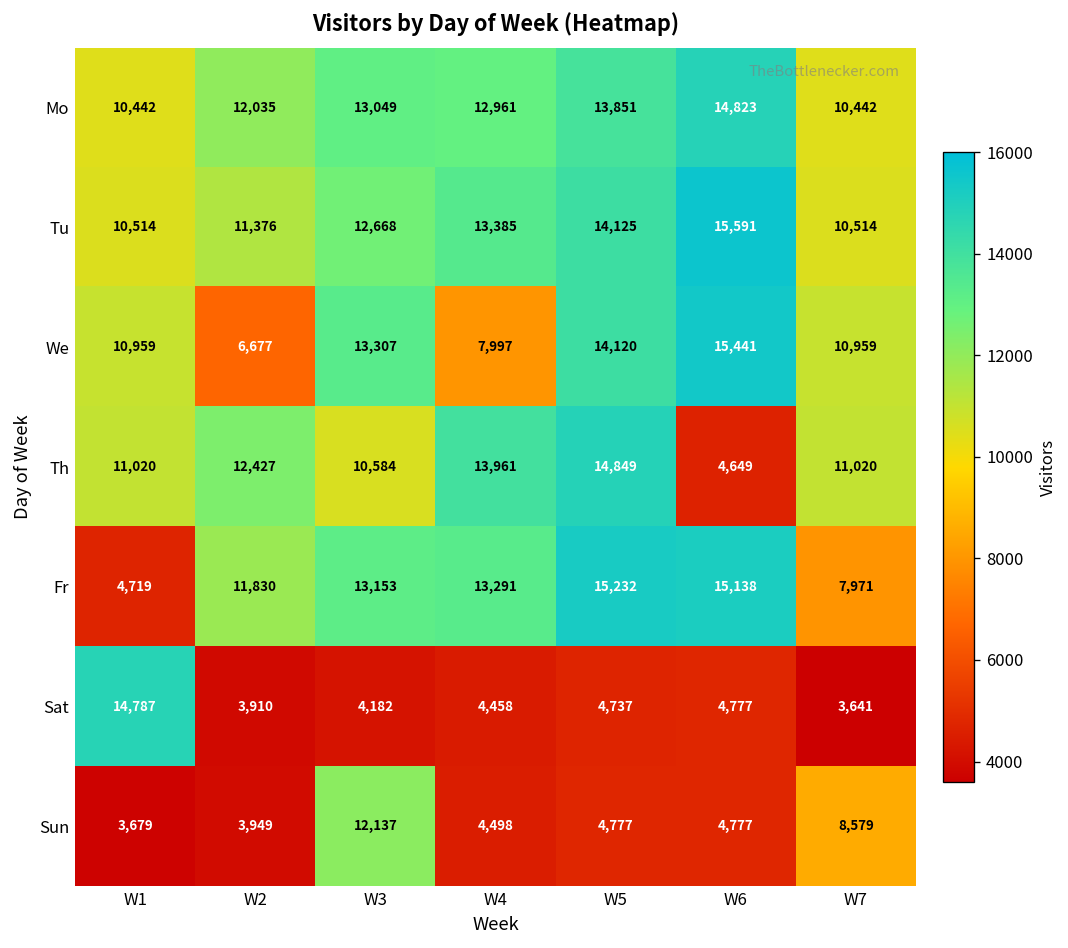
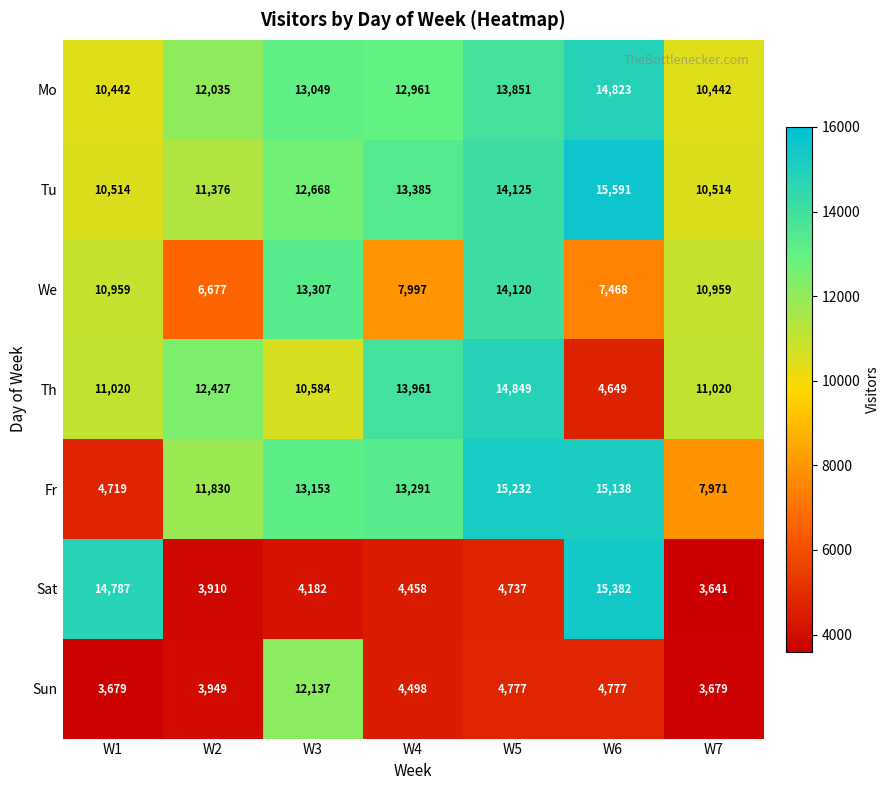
  {
    "Mo": {
      "W1": "10,442",
      "W2": "12,035",
      "W3": "13,049",
      "W4": "12,961",
      "W5": "13,851",
      "W6": "14,823"
    },
    "Tu": {
      "W1": "10,514",
      "W2": "11,376",
      "W3": "12,668",
      "W4": "13,385",
      "W5": "14,125",
      "W6": "15,591",
      "W7": "10,514"
    },
    "We": {
      "W1": "10,959",
      "W2": "6,677",
      "W3": "13,307",
      "W4": "7,997",
      "W5": "14,120",
-     "W6": "15,441",
+     "W6": "7,468",
      "W7": "10,959"
    },
    "Th": {
      "W1": "11,020",
      "W2": "12,427",
      "W3": "10,584",
      "W4": "13,961",
      "W5": "14,849",
      "W6": "4,649",
      "W7": "11,020"
    },
    "Fr": {
      "W1": "4,719",
      "W2": "11,830",
      "W3": "13,153",
      "W4": "13,291",
      "W5": "15,232",
      "W6": "15,138",
      "W7": "7,971"
    },
    "Sat": {
      "W1": "14,787",
      "W2": "3,910",
      "W3": "4,182",
      "W4": "4,458",
      "W5": "4,737",
-     "W6": "4,777",
+     "W6": "15,382",
      "W7": "3,641"
    },
    "Sun": {
      "W1": "3,679",
      "W2": "3,949",
      "W3": "12,137",
      "W4": "4,498",
      "W5": "4,777",
      "W6": "4,777",
-     "W7": "8,579"
+     "W7": "3,679"
    }
  }
